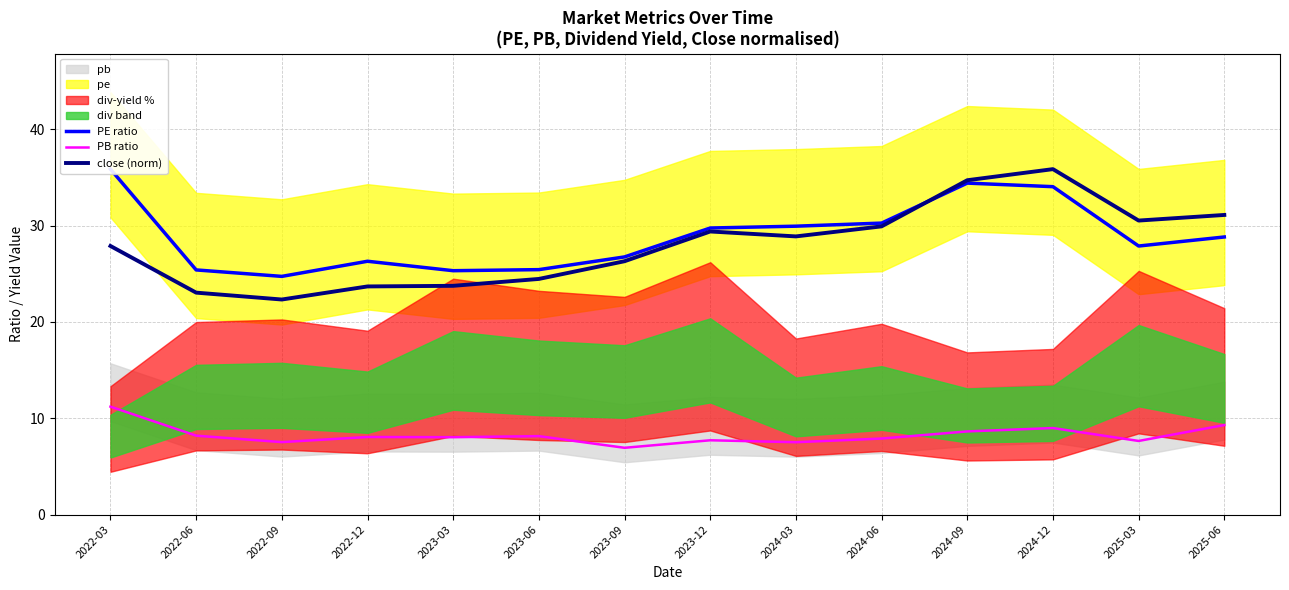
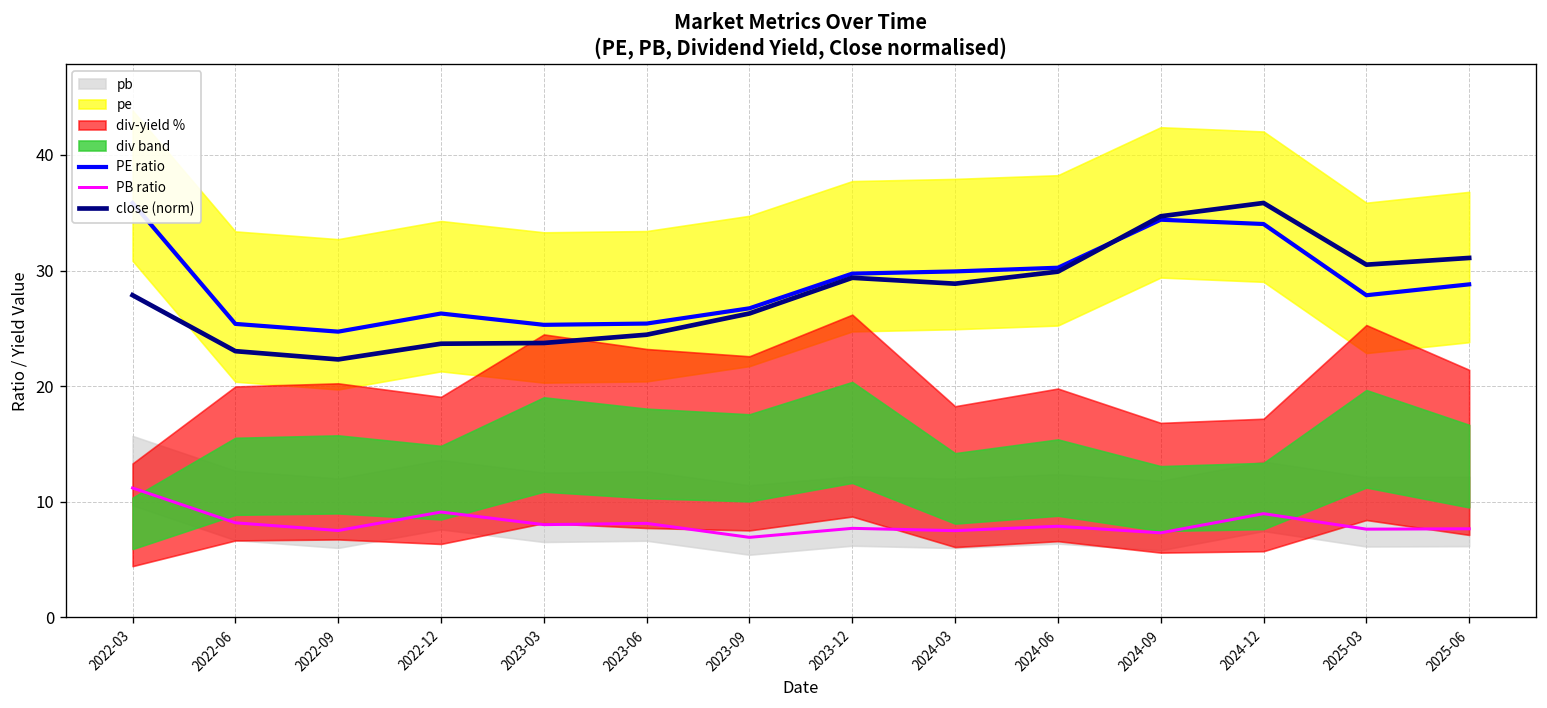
  {
    "PE ratio": {
      "2022-06": 25,
      "2022-09": 25,
      "2022-12": 26,
      "2023-03": 25,
      "2023-06": 25,
      "2023-09": 27,
      "2023-12": 30,
      "2024-03": 30,
      "2024-06": 30,
      "2024-09": 34,
      "2024-12": 34,
      "2025-03": 28,
      "2025-06": 29
    },
    "PB ratio": {
      "2022-03": 11,
      "2022-06": 8,
      "2022-09": 8,
-     "2022-12": 8,
+     "2022-12": 9,
      "2023-03": 8,
      "2023-06": 8,
      "2023-09": 7,
      "2023-12": 8,
      "2024-03": 8,
      "2024-06": 8,
-     "2024-09": 9,
+     "2024-09": 7,
      "2024-12": 9,
      "2025-03": 8,
-     "2025-06": 9
+     "2025-06": 8
    },
    "close (norm)": {
      "2022-03": 28,
      "2022-06": 23,
      "2022-09": 22,
      "2022-12": 24,
      "2023-03": 24,
      "2023-06": 24,
      "2023-09": 26,
      "2023-12": 29,
      "2024-03": 29,
      "2024-06": 30,
      "2024-09": 35,
      "2024-12": 36,
      "2025-03": 31,
      "2025-06": 31
    }
  }
